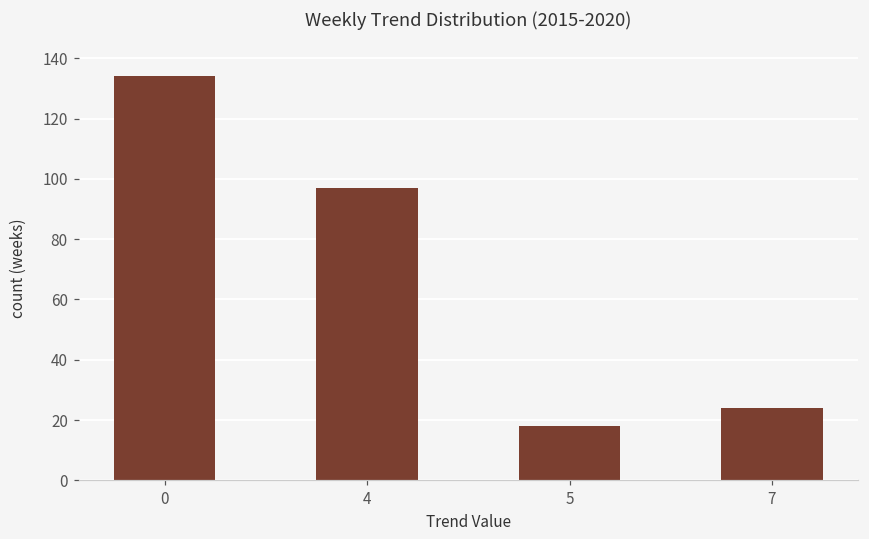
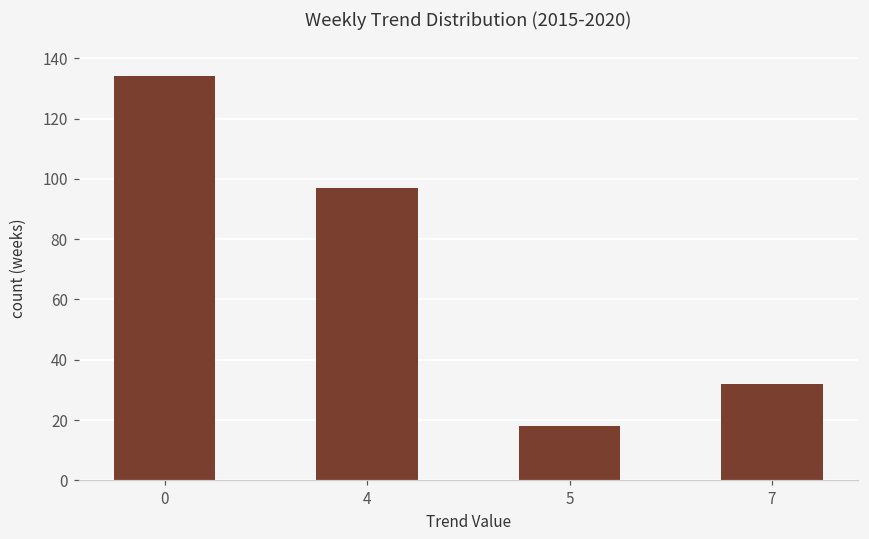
  {
    "0": 134,
    "4": 97,
    "5": 18,
-   "7": 24
+   "7": 32
  }
